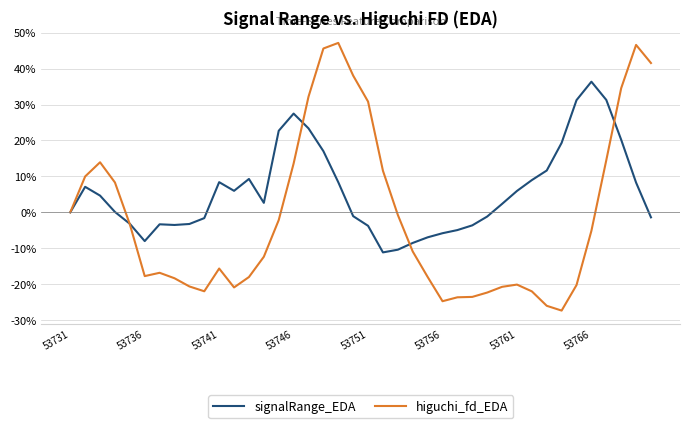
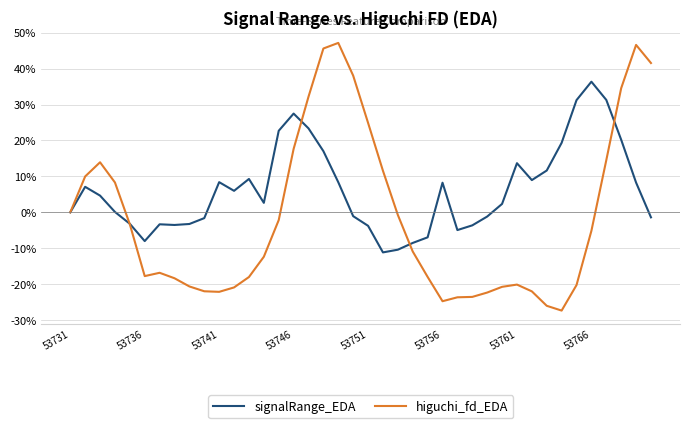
  {
    "signalRange_EDA": {
      "53736": "-8%",
      "53741": "8%",
      "53746": "27%",
      "53751": "-4%",
-     "53756": "-6%",
-     "53761": "6%",
+     "53756": "8%",
+     "53761": "14%",
      "53766": "36%"
    },
    "higuchi_fd_EDA": {
      "53736": "-18%",
-     "53741": "-16%",
-     "53746": "14%",
-     "53751": "31%",
+     "53741": "-22%",
+     "53746": "18%",
+     "53751": "25%",
      "53756": "-25%",
      "53761": "-20%",
      "53766": "-5%"
    }
  }
